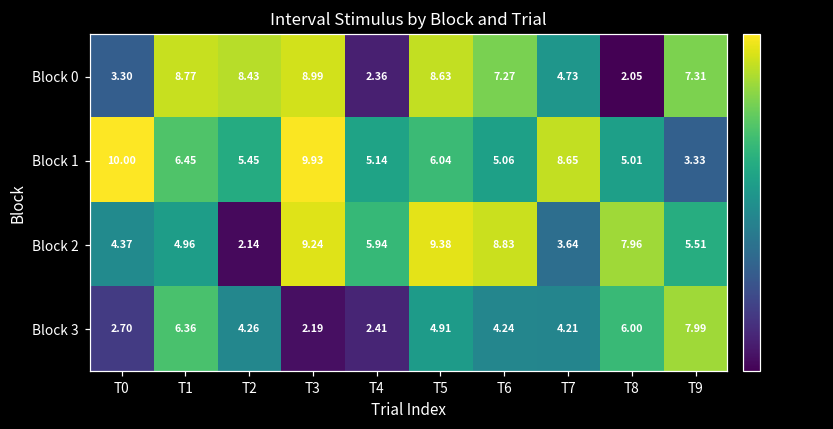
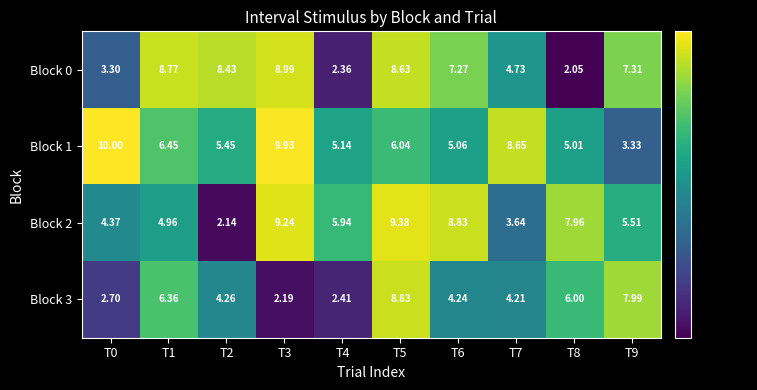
  {
    "Block 0": {
      "T0": 3.30,
      "T1": 8.77,
      "T2": 8.43,
      "T3": 8.99,
      "T4": 2.36,
      "T5": 8.63,
      "T6": 7.27,
      "T7": 4.73,
      "T8": 2.05,
      "T9": 7.31
    },
    "Block 1": {
      "T0": 10.00,
      "T1": 6.45,
      "T2": 5.45,
      "T3": 9.93,
      "T4": 5.14,
      "T5": 6.04,
      "T6": 5.06,
      "T7": 8.65,
      "T8": 5.01,
      "T9": 3.33
    },
    "Block 2": {
      "T0": 4.37,
      "T1": 4.96,
      "T2": 2.14,
      "T3": 9.24,
      "T4": 5.94,
      "T5": 9.38,
      "T6": 8.83,
      "T7": 3.64,
      "T8": 7.96,
      "T9": 5.51
    },
    "Block 3": {
      "T0": 2.70,
      "T1": 6.36,
      "T2": 4.26,
      "T3": 2.19,
      "T4": 2.41,
-     "T5": 4.91,
+     "T5": 8.83,
      "T6": 4.24,
      "T7": 4.21,
      "T8": 6.00,
      "T9": 7.99
    }
  }
